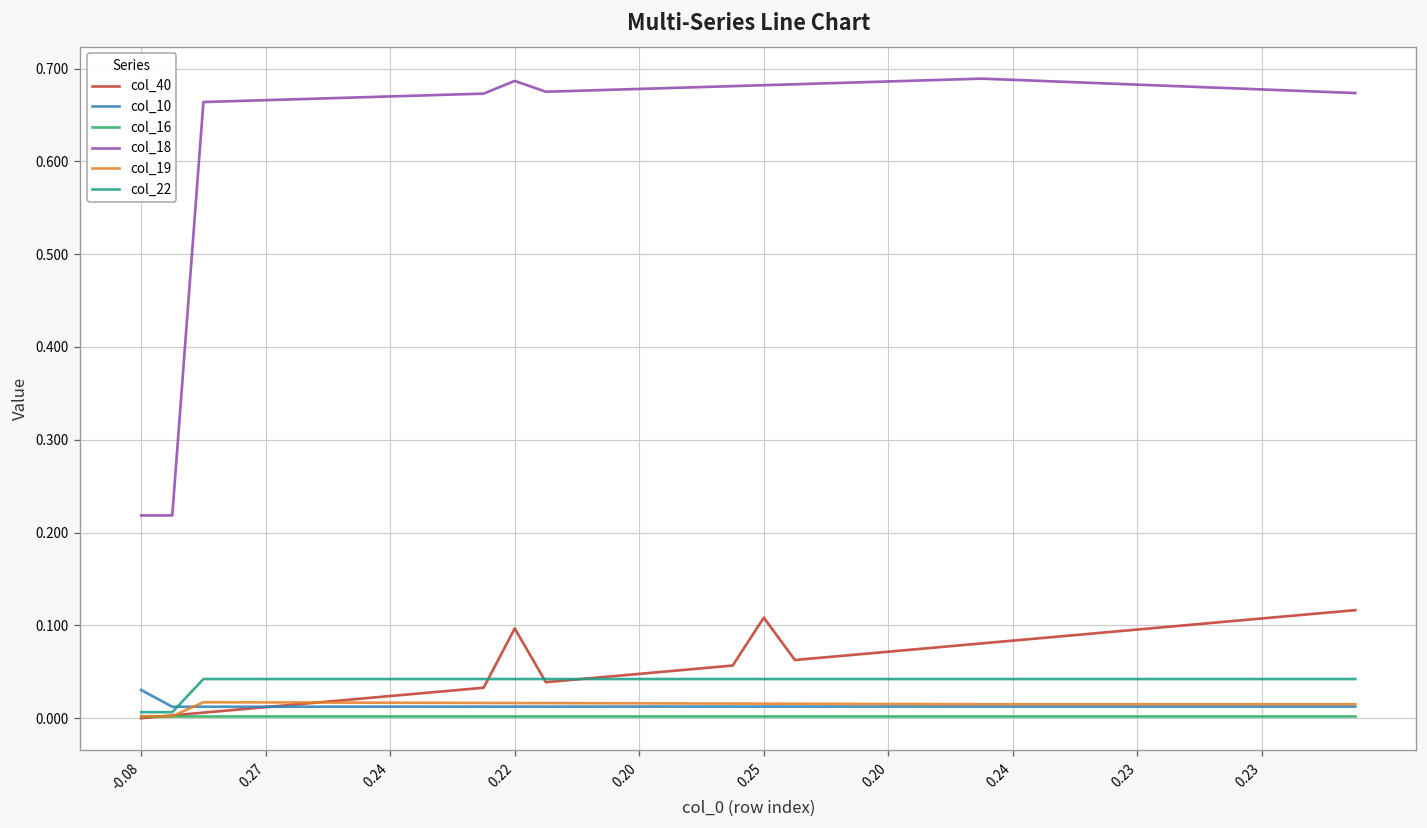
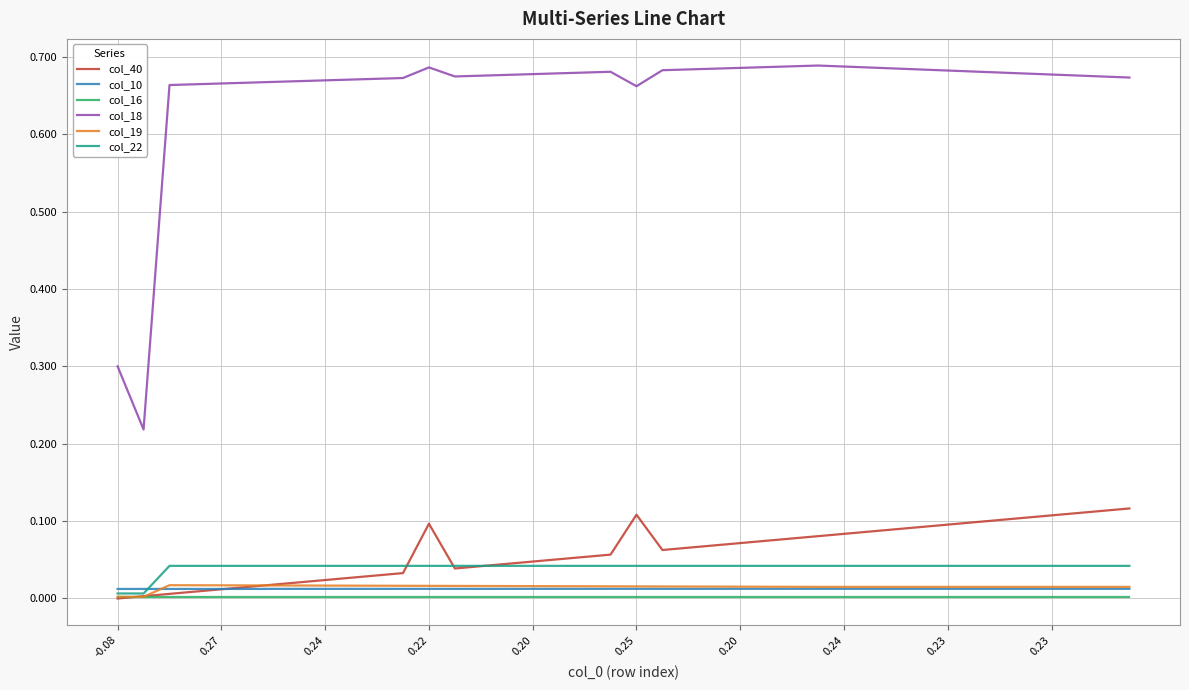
  {
    "col_40": {
      "0.22": 0.10,
      "0.25": 0.11
    },
    "col_10": {
-     "-0.08": 0.03,
+     "-0.08": 0.01,
      "0.22": 0.01
    },
    "col_18": {
-     "-0.08": 0.22,
+     "-0.08": 0.30,
      "0.27": 0.67,
      "0.22": 0.69,
-     "0.25": 0.68
+     "0.25": 0.66
    },
    "col_19": {
      "0.27": 0.02,
      "0.22": 0.02
    }
  }
